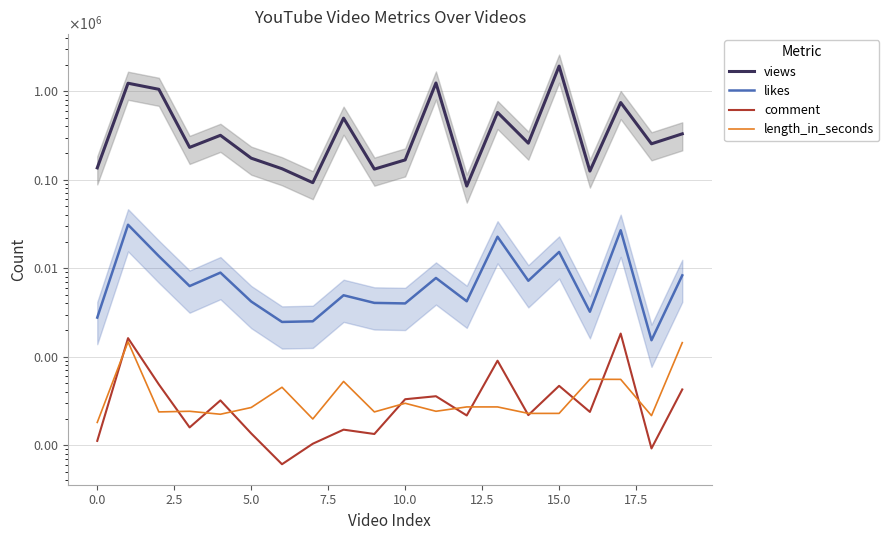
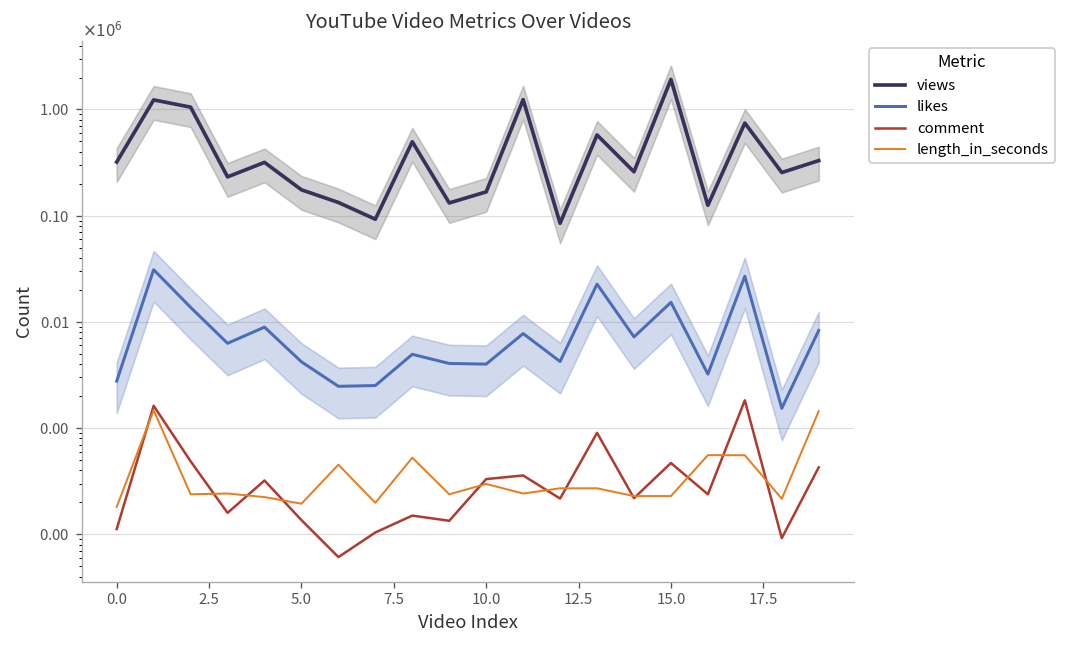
  {
    "views": {
-     "0.0": 140000,
+     "0.0": 320000,
      "5.0": 180000,
      "10.0": 170000,
      "15.0": 1900000
    },
    "comment": {
      "0.0": 110,
      "5.0": 140,
      "10.0": 330,
      "15.0": 500
    },
    "length_in_seconds": {
      "0.0": 180,
-     "5.0": 270,
+     "5.0": 190,
      "10.0": 300,
      "15.0": 230
    }
  }
